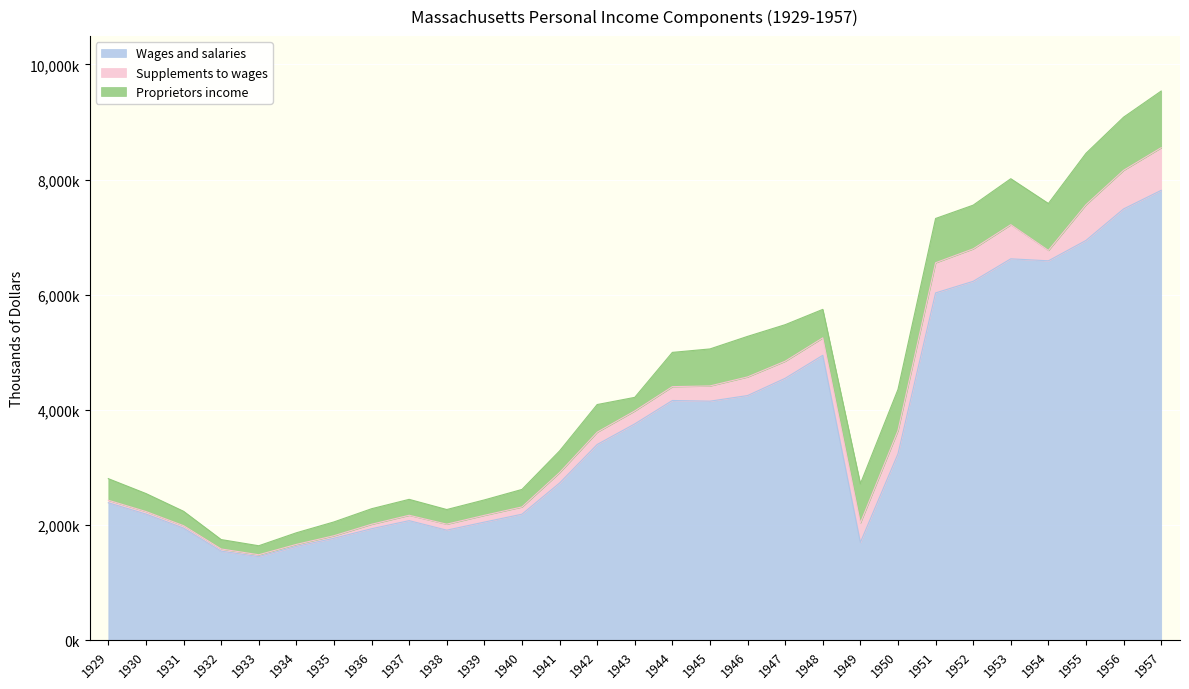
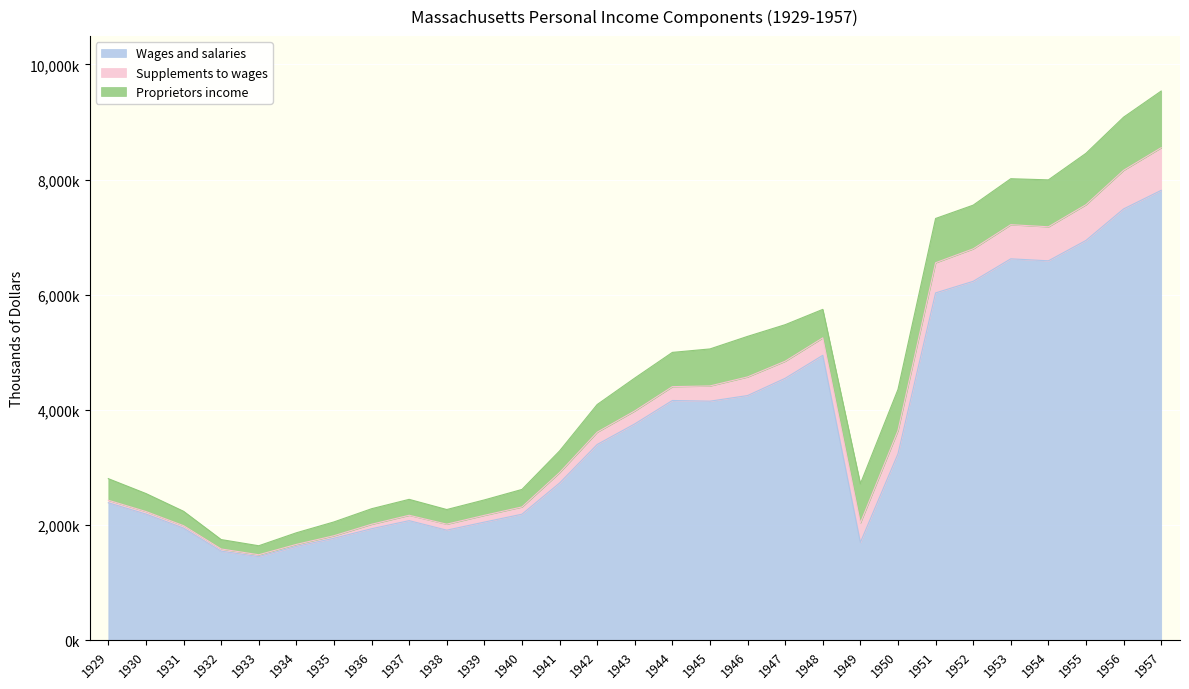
  {
    "Wages and salaries": {
      "1935": "1,800,000",
      "1936": "1,900,000",
      "1937": "2,100,000",
      "1938": "1,900,000",
      "1939": "2,100,000",
      "1940": "2,200,000",
      "1941": "2,700,000",
      "1942": "3,400,000",
      "1943": "3,800,000",
      "1944": "4,200,000",
      "1945": "4,200,000",
      "1946": "4,300,000",
      "1947": "4,600,000",
      "1948": "4,900,000",
      "1949": "1,700,000",
      "1950": "3,200,000",
      "1951": "6,000,000",
      "1952": "6,200,000",
      "1953": "6,600,000",
      "1954": "6,600,000",
      "1955": "6,900,000",
      "1956": "7,500,000",
      "1957": "7,800,000"
    },
    "Supplements to wages": {
      "1935": "0",
      "1936": "100,000",
      "1937": "100,000",
      "1938": "100,000",
      "1939": "100,000",
      "1940": "100,000",
      "1941": "200,000",
      "1942": "200,000",
      "1943": "200,000",
      "1944": "200,000",
      "1945": "300,000",
      "1946": "300,000",
      "1947": "300,000",
      "1948": "300,000",
      "1949": "300,000",
      "1950": "400,000",
      "1951": "500,000",
      "1952": "600,000",
      "1953": "600,000",
-     "1954": "200,000",
+     "1954": "600,000",
      "1955": "600,000",
      "1956": "700,000",
      "1957": "700,000"
    },
    "Proprietors income": {
      "1929": "400,000",
      "1930": "300,000",
      "1931": "300,000",
      "1932": "200,000",
      "1933": "200,000",
      "1934": "200,000",
      "1935": "200,000",
      "1936": "300,000",
      "1937": "300,000",
      "1938": "300,000",
      "1939": "300,000",
      "1940": "300,000",
      "1941": "400,000",
      "1942": "500,000",
-     "1943": "200,000",
+     "1943": "600,000",
      "1944": "600,000",
      "1945": "600,000",
      "1946": "700,000",
      "1947": "600,000",
      "1948": "500,000",
      "1949": "700,000",
      "1950": "700,000",
      "1951": "800,000",
      "1952": "800,000",
      "1953": "800,000",
      "1954": "800,000",
      "1955": "900,000",
      "1956": "900,000",
      "1957": "1,000,000"
    }
  }
